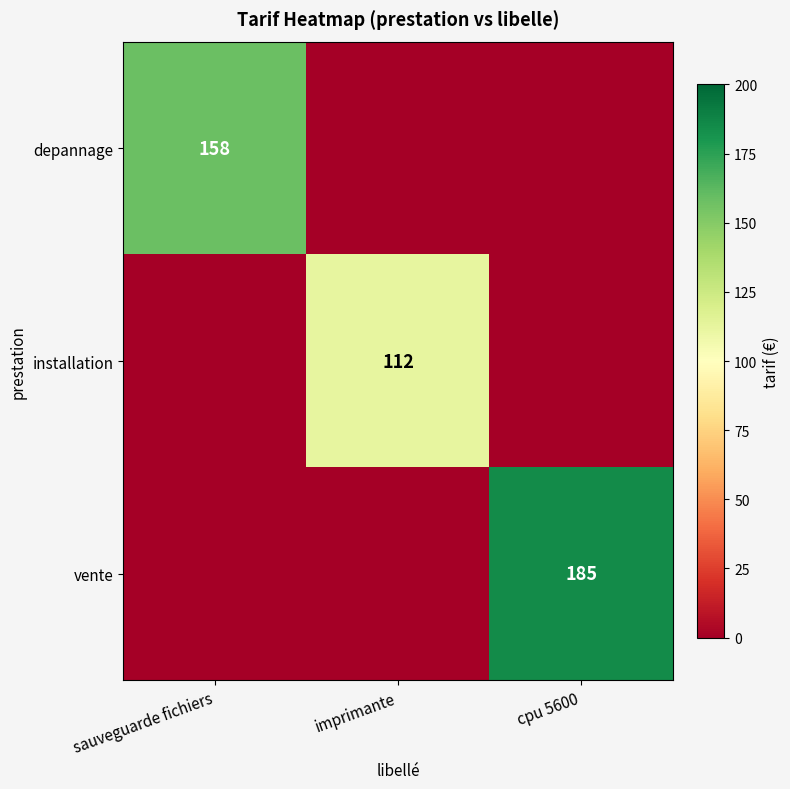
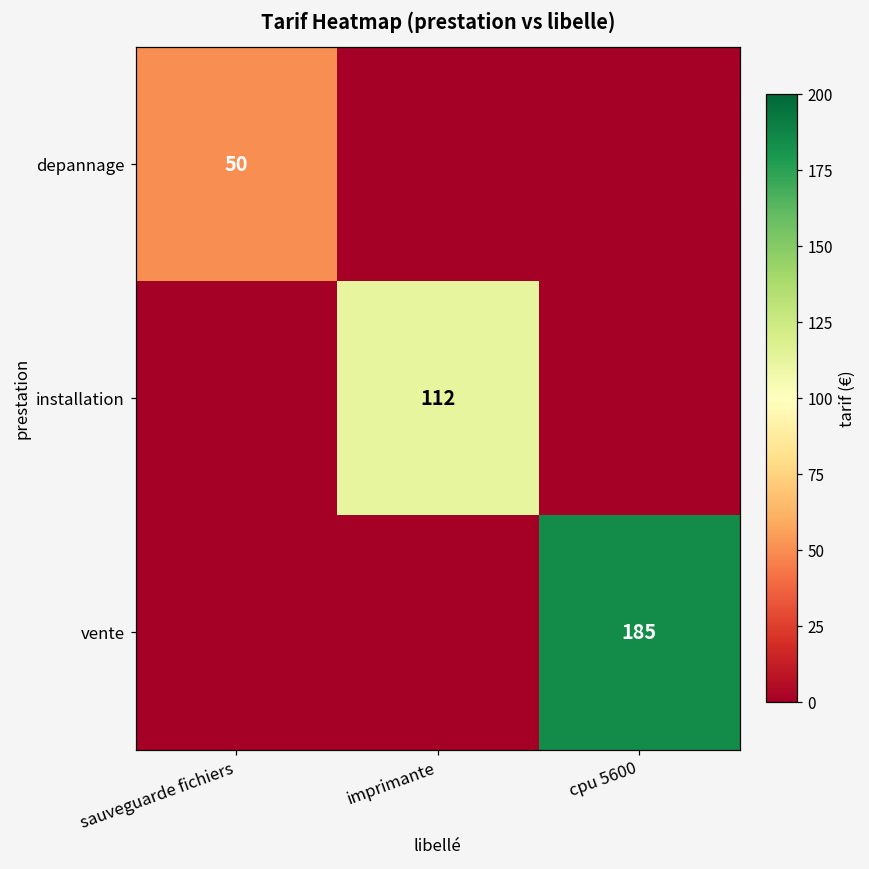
  {
    "depannage": {
-     "sauveguarde fichiers": 158
+     "sauveguarde fichiers": 50
    },
    "installation": {
      "imprimante": 112
    },
    "vente": {
      "cpu 5600": 185
    }
  }
